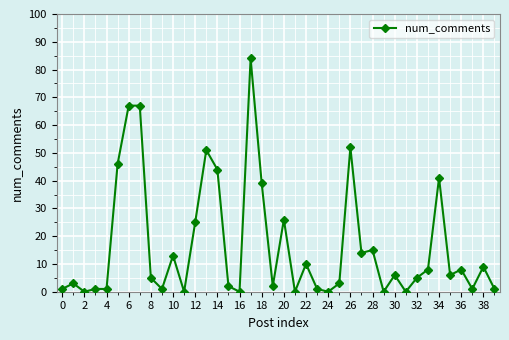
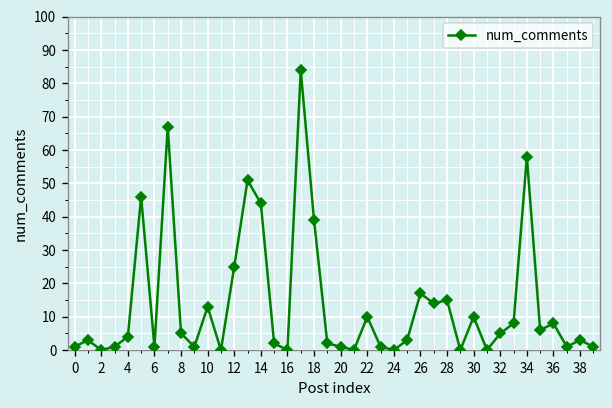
  {
    "0": 1,
    "2": 0,
-   "4": 1,
-   "6": 67,
+   "4": 4,
+   "6": 1,
    "8": 5,
    "10": 13,
    "12": 25,
    "14": 44,
    "16": 0,
    "18": 39,
-   "20": 26,
+   "20": 1,
    "22": 10,
    "24": 0,
-   "26": 52,
+   "26": 17,
    "28": 15,
-   "30": 6,
+   "30": 10,
    "32": 5,
-   "34": 41,
+   "34": 58,
    "36": 8,
-   "38": 9
+   "38": 3
  }
